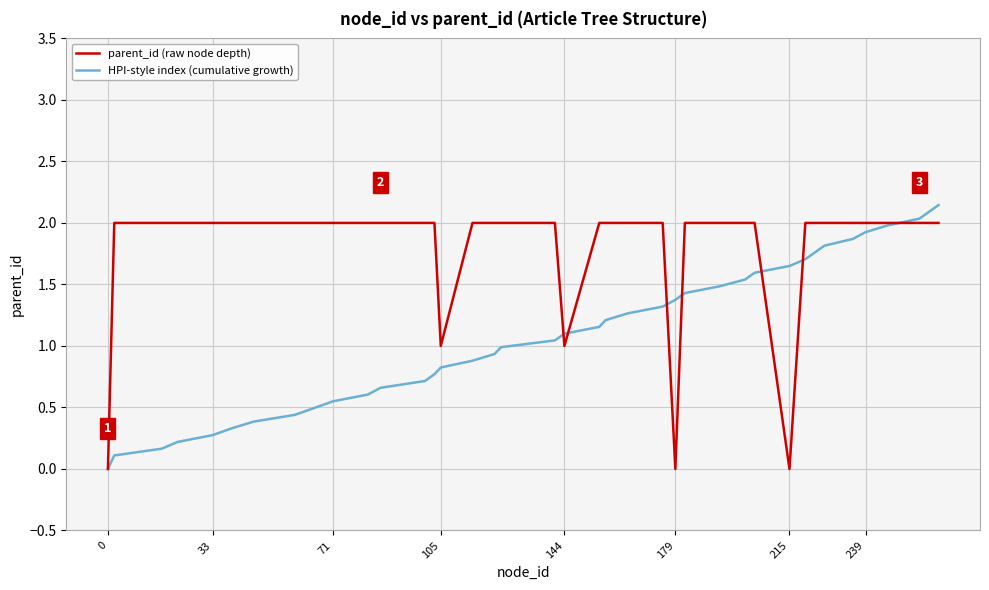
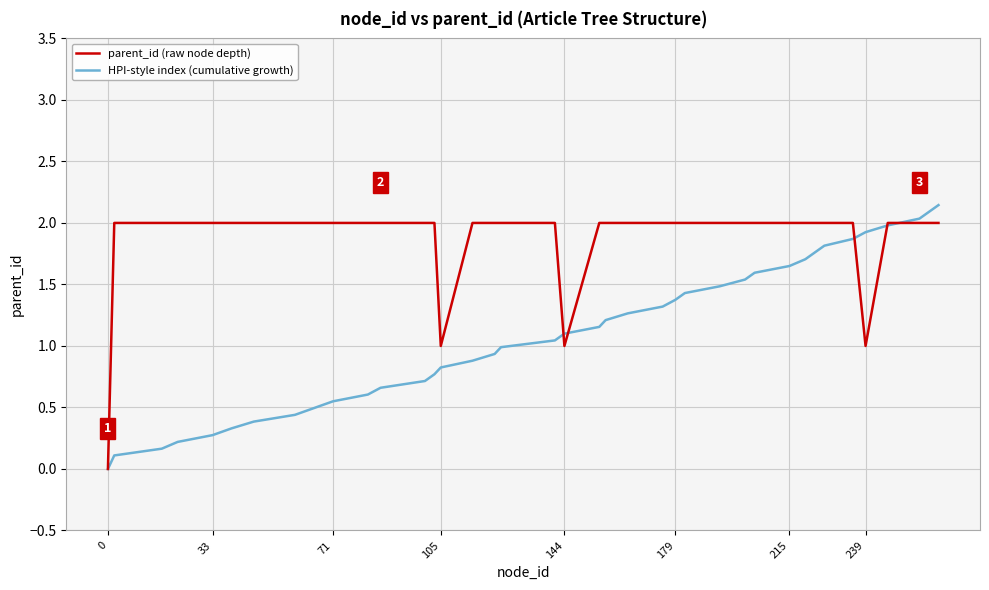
  {
    "parent_id (raw node depth)": {
      "33": 2,
      "71": 2,
      "105": 1,
      "144": 1,
-     "179": 0,
-     "215": 0,
-     "239": 2
+     "179": 2,
+     "215": 2,
+     "239": 1
    },
    "HPI-style index (cumulative growth)": {
      "33": 0.28,
      "71": 0.55,
      "105": 0.83,
      "144": 1.10,
      "179": 1.38,
      "215": 1.65,
      "239": 1.93
    }
  }
